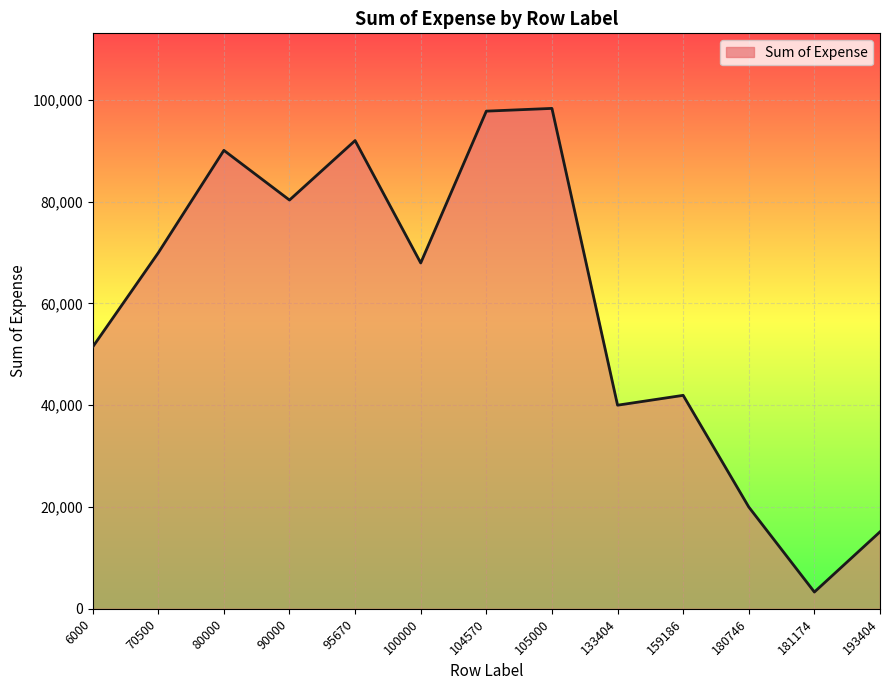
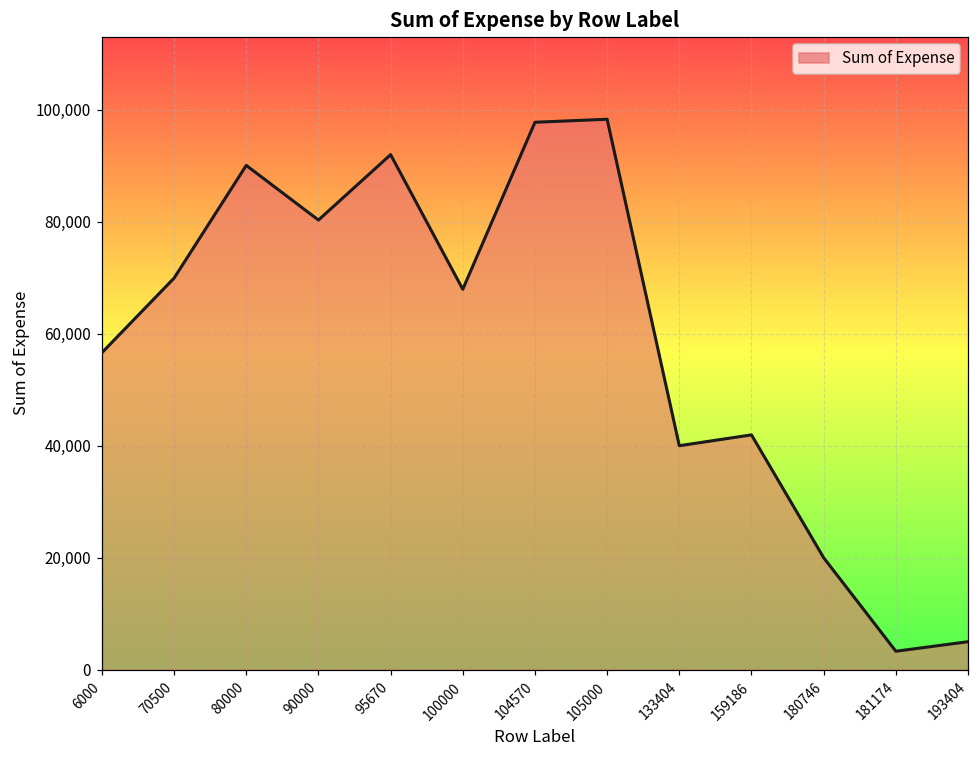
  {
-   "6000": "51,000",
+   "6000": "57,000",
    "70500": "70,000",
    "80000": "90,000",
    "90000": "80,000",
    "95670": "92,000",
    "100000": "68,000",
    "104570": "98,000",
    "105000": "98,000",
    "133404": "40,000",
    "159186": "42,000",
    "180746": "20,000",
    "181174": "3,000",
-   "193404": "15,000"
+   "193404": "5,000"
  }
